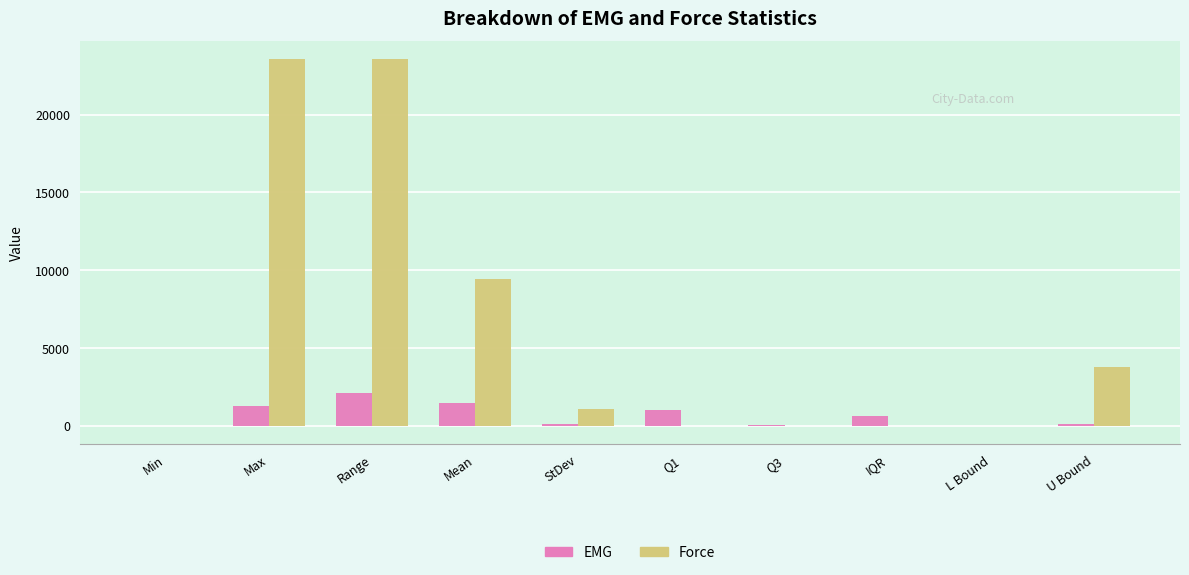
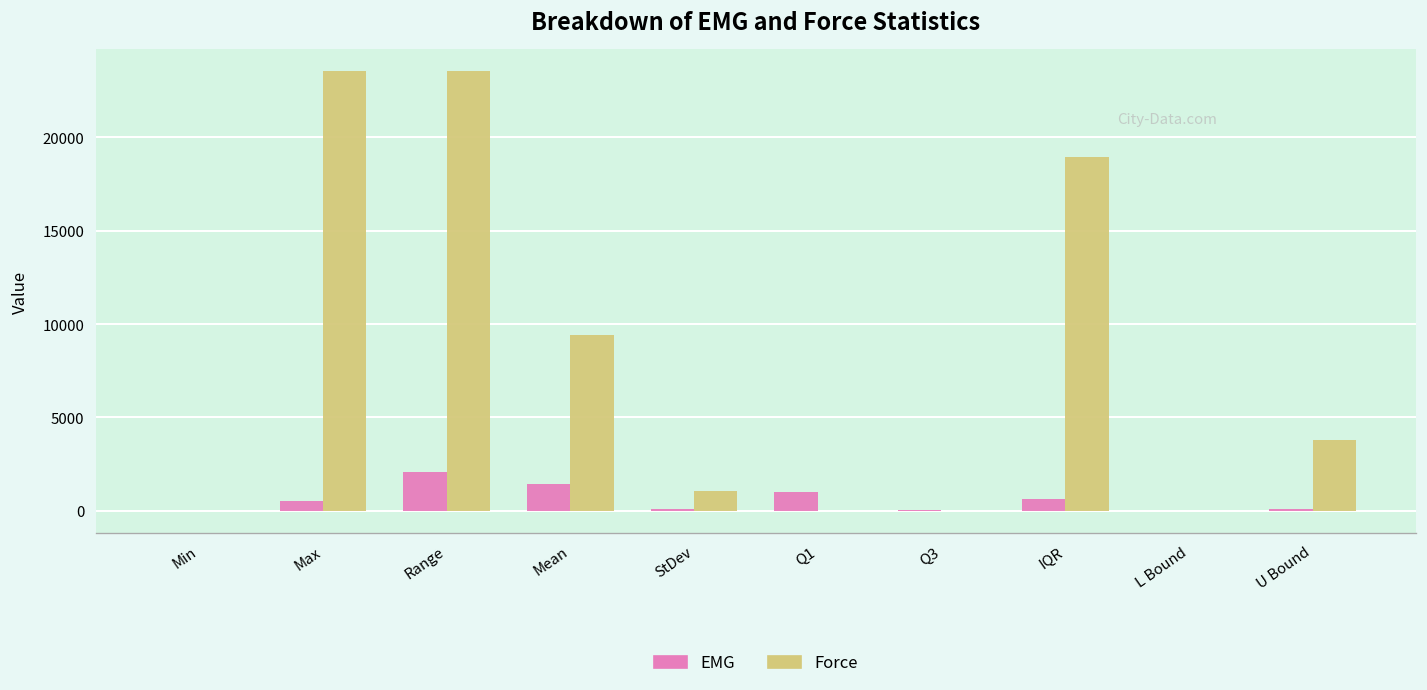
  {
    "EMG": {
      "Min": 0,
-     "Max": 1300,
+     "Max": 500,
      "Range": 2100,
      "Mean": 1500,
      "Q1": 1000,
      "IQR": 600
    },
    "Force": {
      "Max": 23600,
      "Range": 23600,
      "Mean": 9400,
      "StDev": 1100,
      "Q1": 0,
-     "IQR": 0,
+     "IQR": 19000,
      "U Bound": 3800
    }
  }
